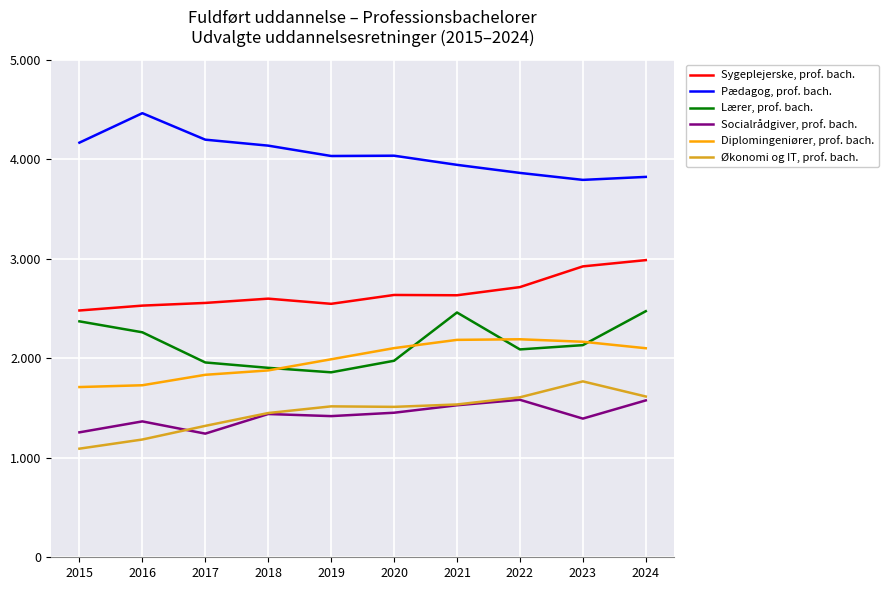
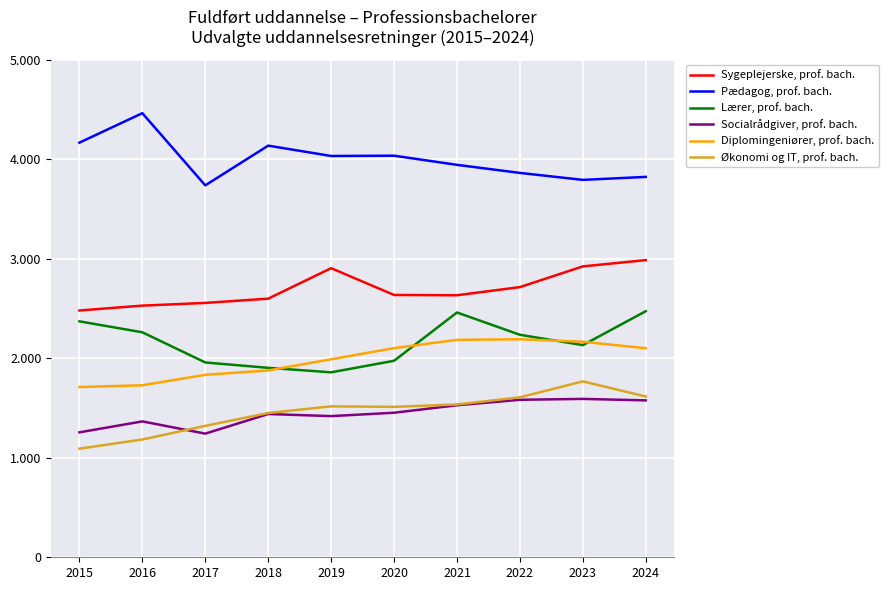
  {
    "Sygeplejerske, prof. bach.": {
      "2015": 2.5,
      "2016": 2.5,
      "2017": 2.6,
      "2018": 2.6,
-     "2019": 2.5,
+     "2019": 2.9,
      "2020": 2.6,
      "2021": 2.6,
      "2022": 2.7,
      "2023": 2.9,
      "2024": 3.0
    },
    "Pædagog, prof. bach.": {
      "2015": 4.2,
      "2016": 4.5,
-     "2017": 4.2,
+     "2017": 3.7,
      "2018": 4.1,
      "2019": 4.0,
      "2020": 4.0,
      "2021": 3.9,
      "2022": 3.9,
      "2023": 3.8,
      "2024": 3.8
    },
    "Lærer, prof. bach.": {
      "2015": 2.4,
      "2016": 2.3,
      "2017": 2.0,
      "2018": 1.9,
      "2019": 1.9,
      "2020": 2.0,
      "2021": 2.5,
-     "2022": 2.1,
+     "2022": 2.2,
      "2023": 2.1,
      "2024": 2.5
    },
    "Socialrådgiver, prof. bach.": {
      "2015": 1.3,
      "2016": 1.4,
      "2017": 1.2,
      "2019": 1.4,
      "2020": 1.5,
-     "2023": 1.4,
+     "2023": 1.6,
      "2024": 1.6
    }
  }
